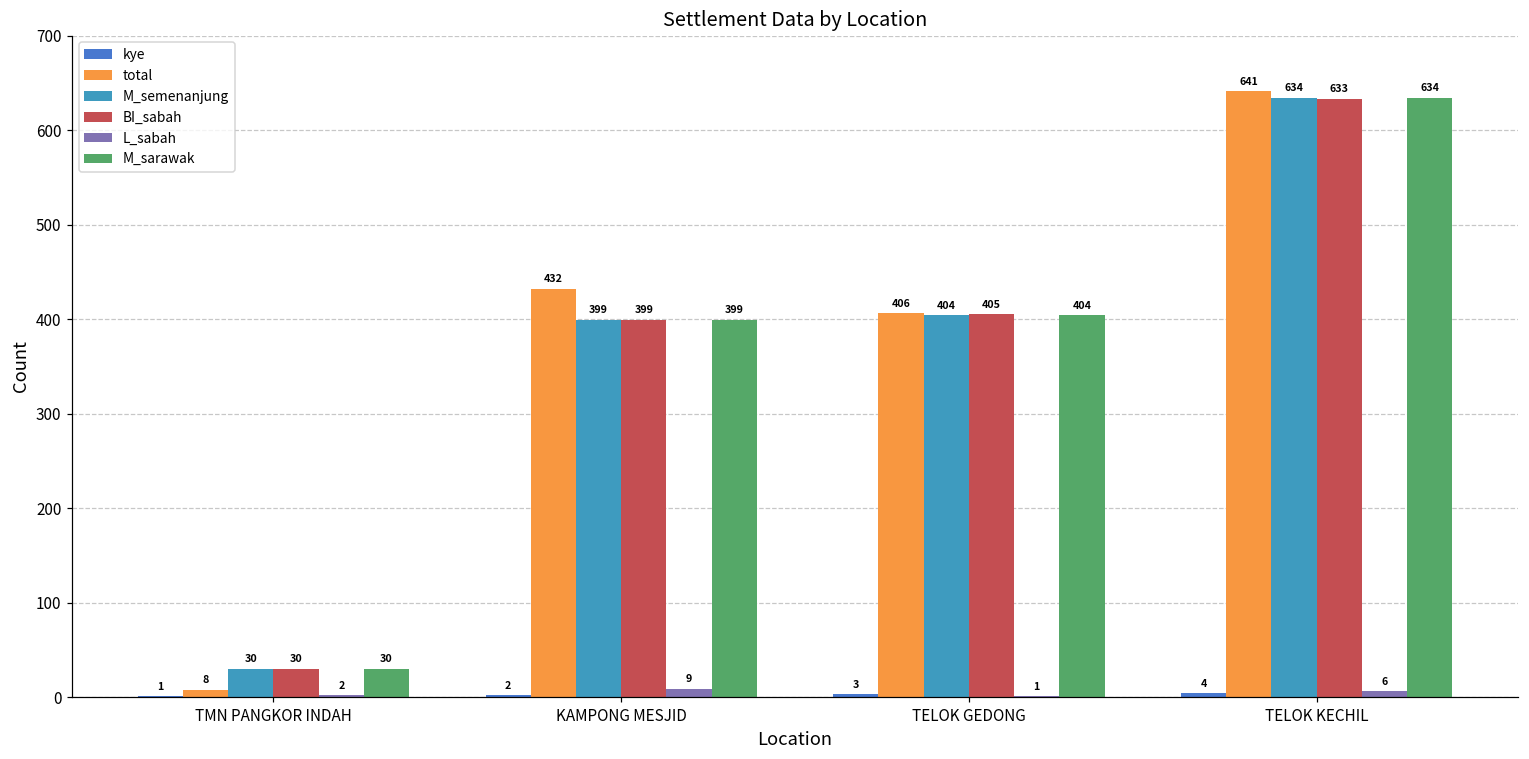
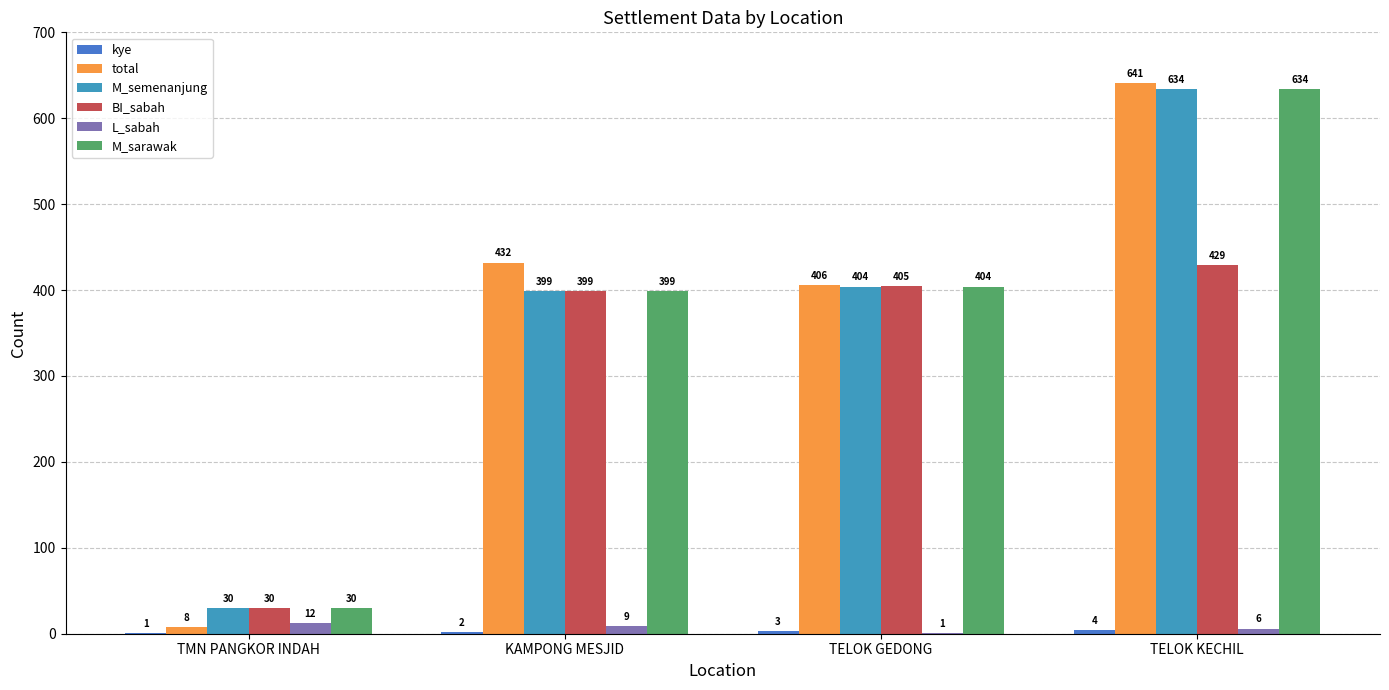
  {
    "total": {
      "TMN PANGKOR INDAH": 8,
      "KAMPONG MESJID": 432,
      "TELOK GEDONG": 406,
      "TELOK KECHIL": 641
    },
    "BI_sabah": {
      "TMN PANGKOR INDAH": 30,
      "KAMPONG MESJID": 399,
      "TELOK GEDONG": 405,
-     "TELOK KECHIL": 633
+     "TELOK KECHIL": 429
    },
    "L_sabah": {
-     "TMN PANGKOR INDAH": 2,
+     "TMN PANGKOR INDAH": 12,
      "KAMPONG MESJID": 9,
      "TELOK GEDONG": 1,
      "TELOK KECHIL": 6
    },
    "M_sarawak": {
      "TMN PANGKOR INDAH": 30,
      "KAMPONG MESJID": 399,
      "TELOK GEDONG": 404,
      "TELOK KECHIL": 634
    }
  }
